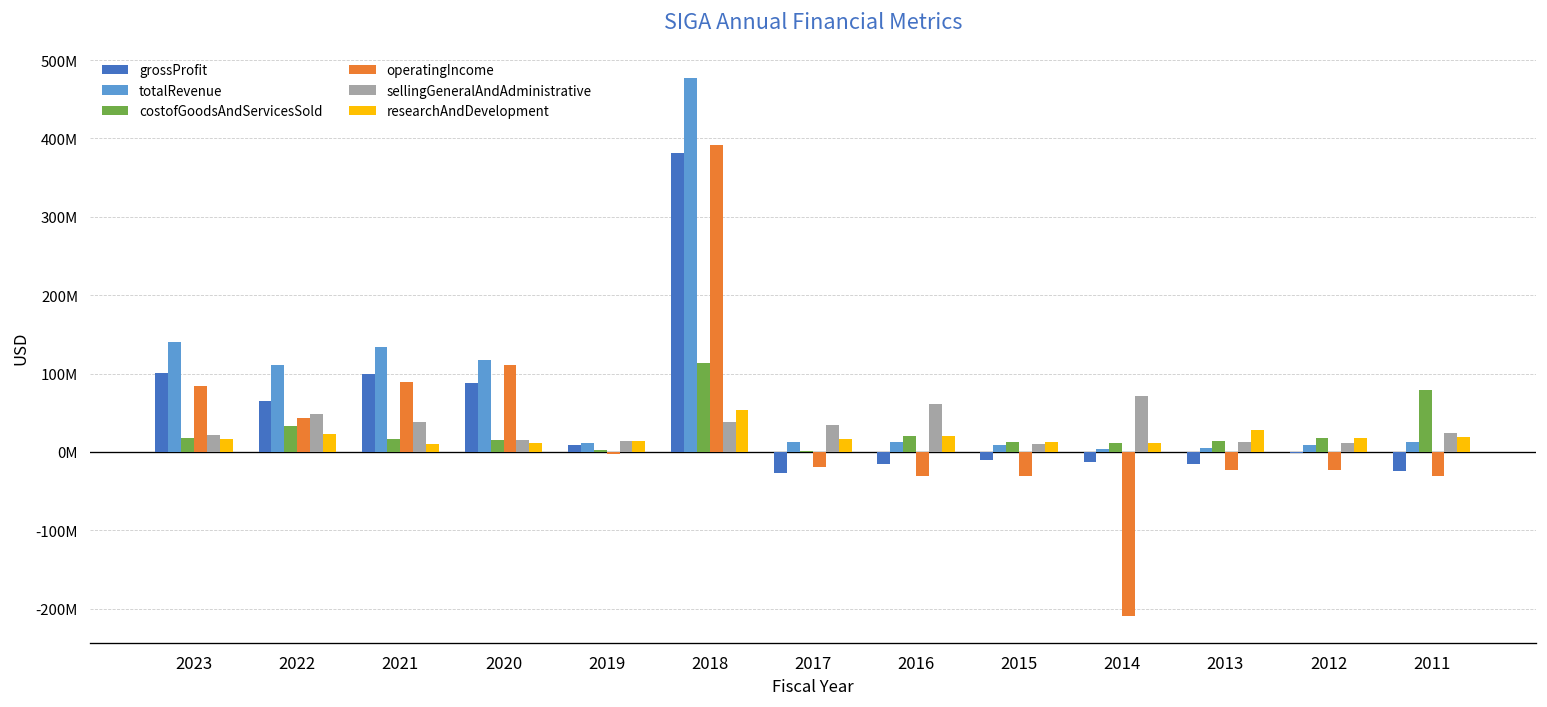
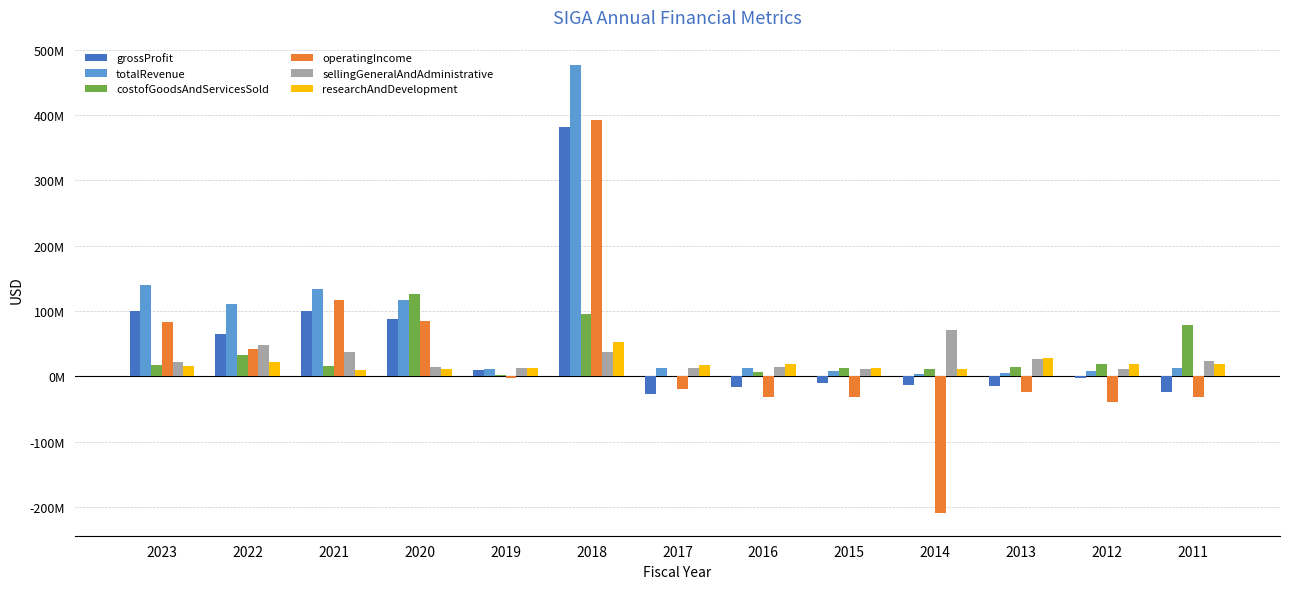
  {
    "costofGoodsAndServicesSold": {
      "2023": 20000000,
      "2022": 30000000,
      "2021": 20000000,
-     "2020": 10000000,
-     "2018": 110000000,
-     "2016": 20000000,
+     "2020": 130000000,
+     "2018": 100000000,
+     "2016": 10000000,
      "2015": 10000000,
      "2014": 10000000,
      "2013": 10000000,
      "2012": 20000000,
      "2011": 80000000
    },
    "operatingIncome": {
      "2023": 80000000,
      "2022": 40000000,
-     "2021": 90000000,
-     "2020": 110000000,
+     "2021": 120000000,
+     "2020": 80000000,
      "2018": 390000000,
      "2017": -20000000,
      "2016": -30000000,
      "2015": -30000000,
      "2014": -210000000,
      "2013": -20000000,
-     "2012": -20000000,
+     "2012": -40000000,
      "2011": -30000000
    },
    "sellingGeneralAndAdministrative": {
      "2023": 20000000,
      "2022": 50000000,
      "2021": 40000000,
      "2020": 10000000,
      "2019": 10000000,
      "2018": 40000000,
-     "2017": 30000000,
-     "2016": 60000000,
+     "2017": 10000000,
+     "2016": 10000000,
      "2015": 10000000,
      "2014": 70000000,
-     "2013": 10000000,
+     "2013": 30000000,
      "2012": 10000000,
      "2011": 20000000
    },
    "researchAndDevelopment": {
      "2023": 20000000,
      "2022": 20000000,
      "2021": 10000000,
      "2020": 10000000,
      "2019": 10000000,
      "2018": 50000000,
      "2017": 20000000,
      "2016": 20000000,
      "2015": 10000000,
      "2014": 10000000,
      "2013": 30000000,
      "2012": 20000000,
      "2011": 20000000
    }
  }
